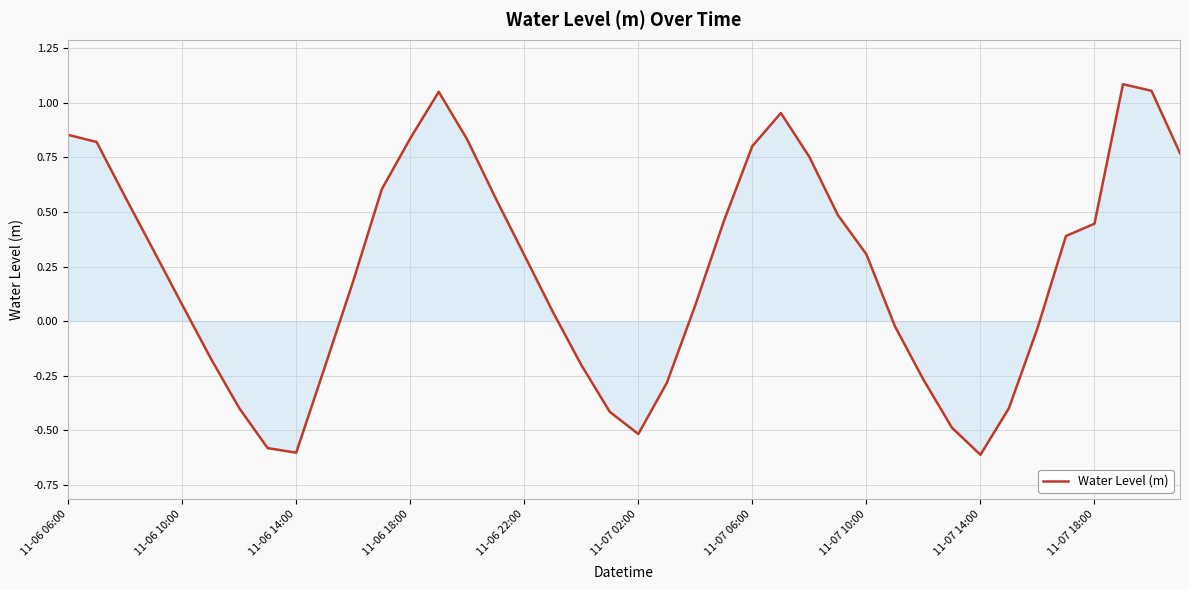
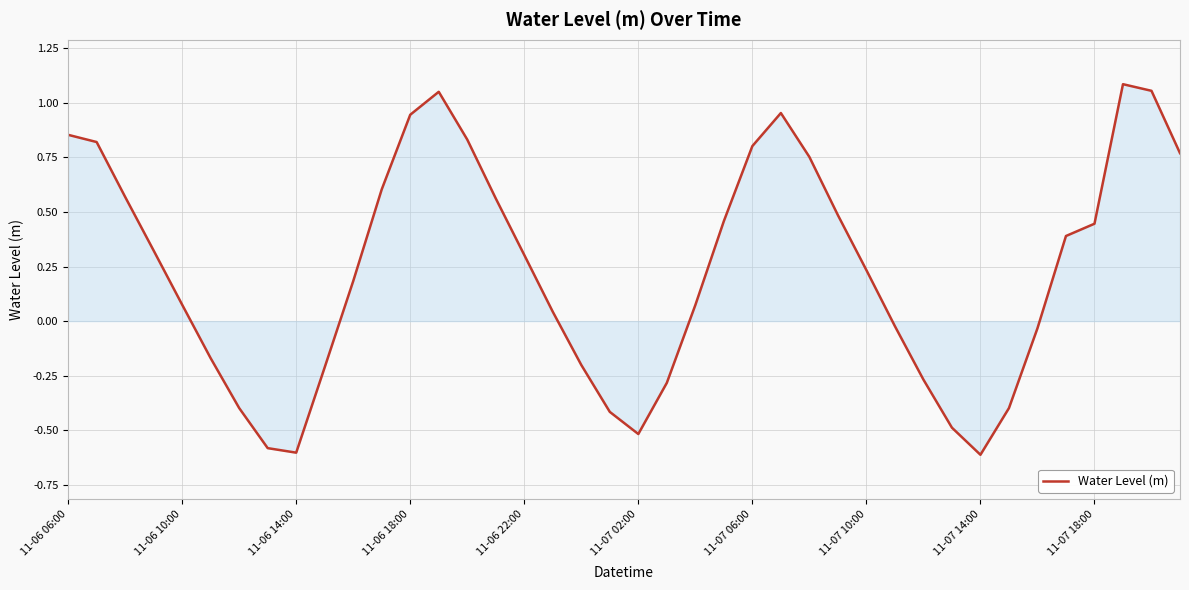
  {
    "Water Level (m)": {
      "11-06 14:00": -0.60,
-     "11-06 18:00": 0.84,
+     "11-06 18:00": 0.94,
      "11-07 02:00": -0.52,
-     "11-07 10:00": 0.31,
+     "11-07 10:00": 0.23,
      "11-07 14:00": -0.61
    }
  }
